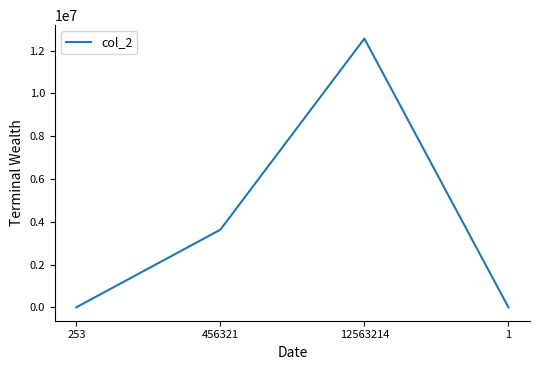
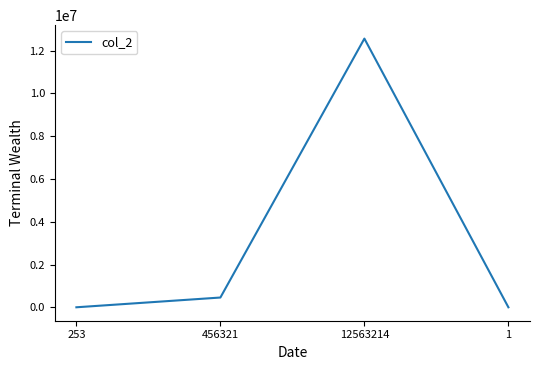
  {
    "253": 0,
-   "456321": 3600000,
+   "456321": 500000,
    "12563214": 12600000,
    "1": 0
  }
